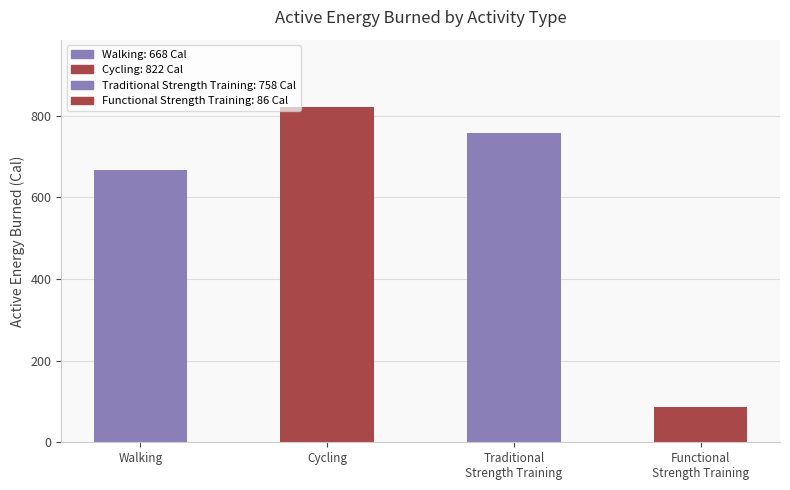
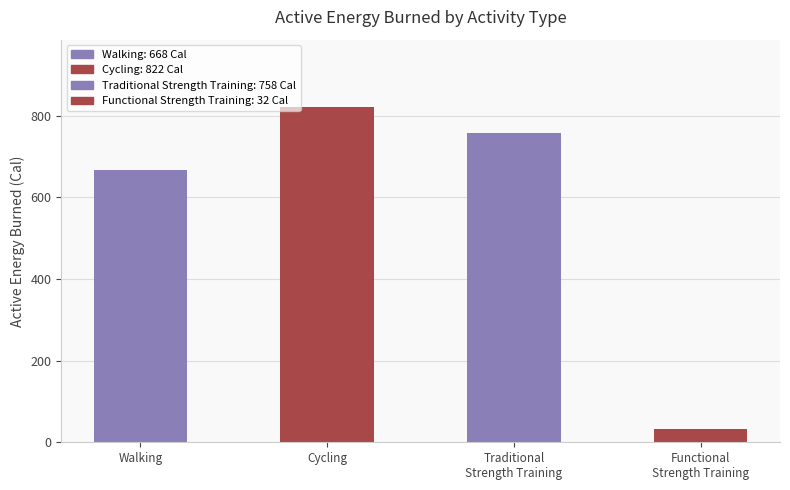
  {
    "Walking": 670,
    "Cycling": 820,
    "Traditional Strength Training": 760,
-   "Functional Strength Training": 90
+   "Functional Strength Training": 30
  }
